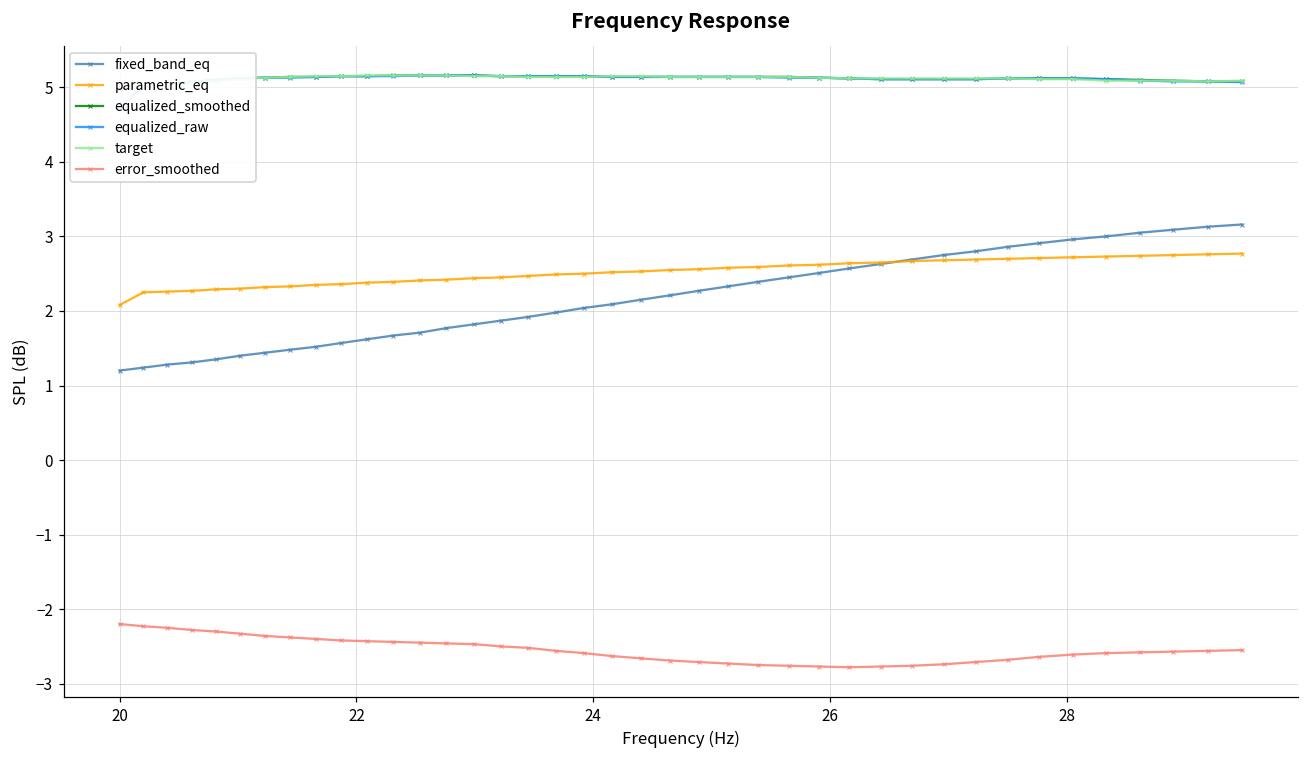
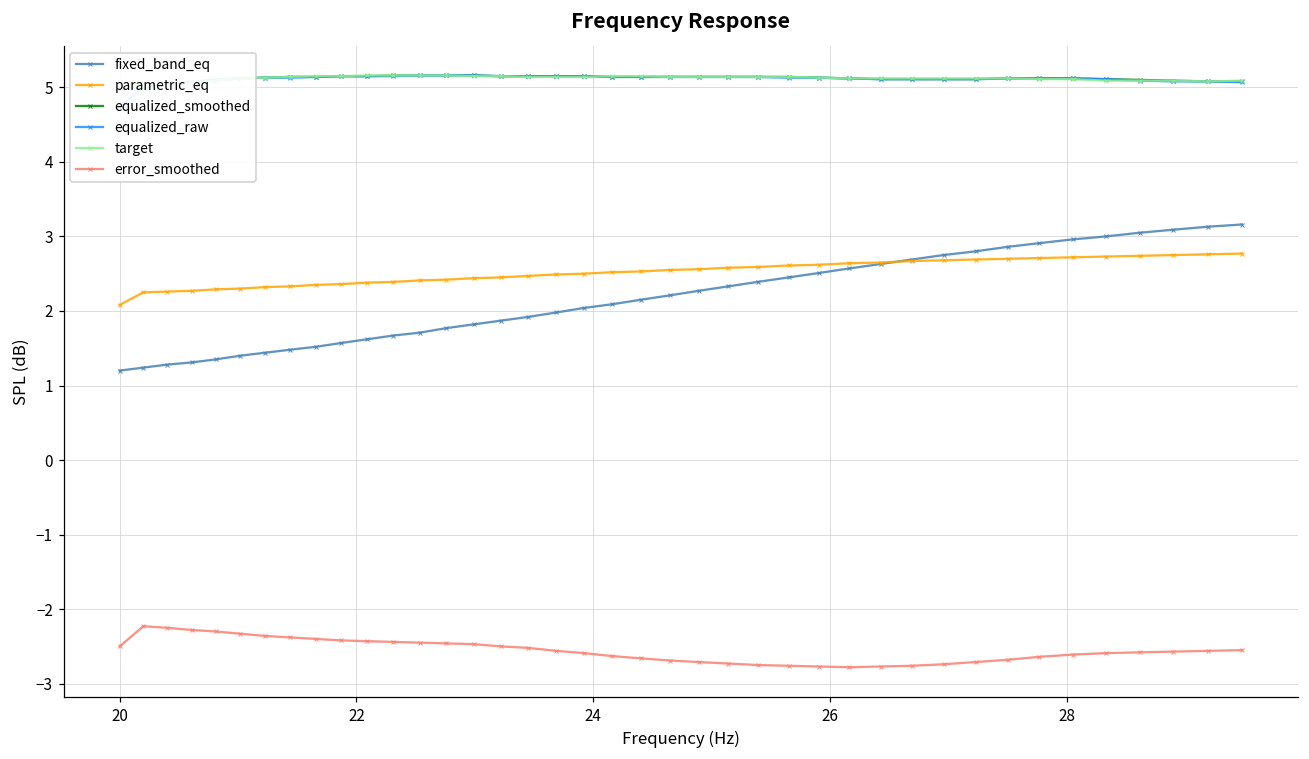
  {
    "fixed_band_eq": {
      "20": 1.2
    },
    "parametric_eq": {
      "20": 2.1
    },
    "error_smoothed": {
-     "20": -2.2
+     "20": -2.5
    }
  }
